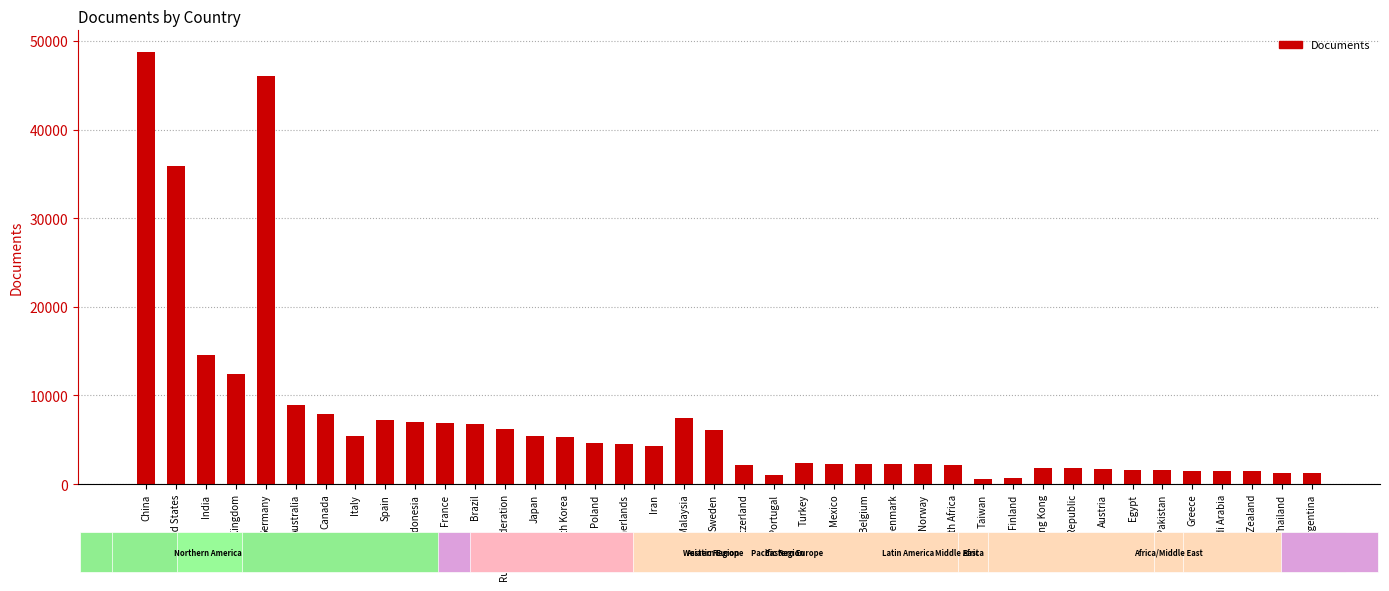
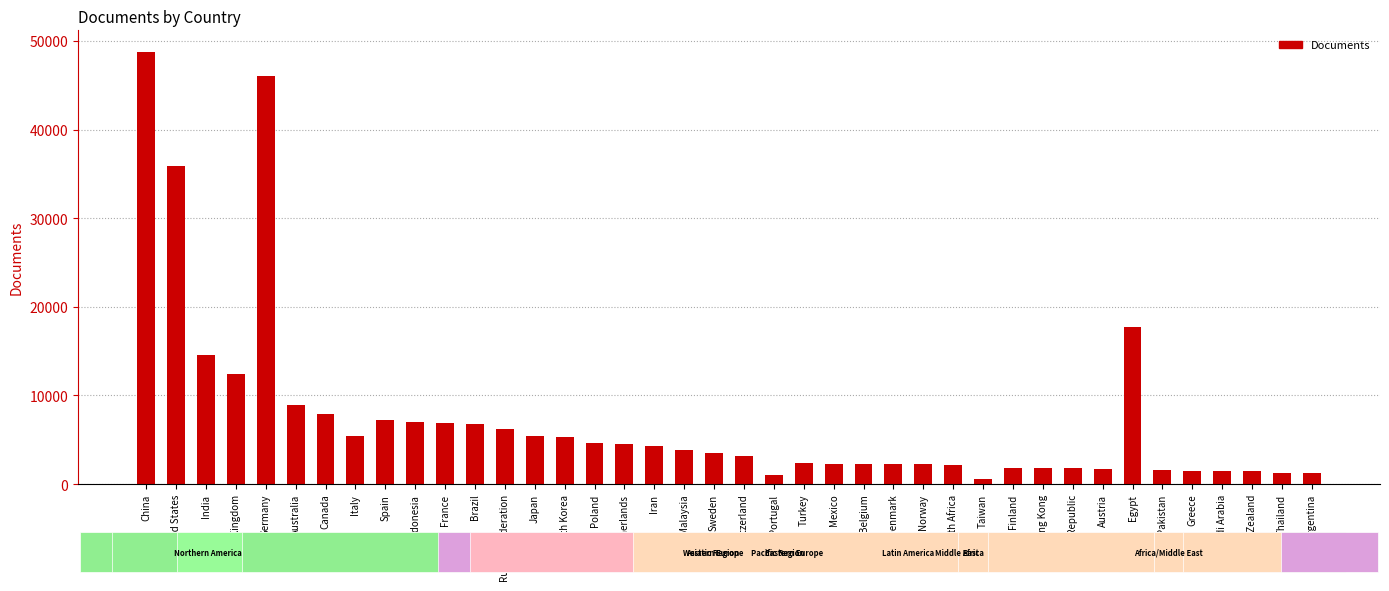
  {
    "China": 49000,
    "United States": 36000,
    "India": 15000,
    "United Kingdom": 12000,
    "Germany": 46000,
    "Australia": 9000,
    "Canada": 8000,
    "Italy": 5000,
    "Spain": 7000,
    "Indonesia": 7000,
    "France": 7000,
    "Brazil": 7000,
    "Russian Federation": 6000,
    "Japan": 5000,
    "South Korea": 5000,
    "Poland": 5000,
    "Netherlands": 5000,
    "Iran": 4000,
-   "Malaysia": 7000,
-   "Sweden": 6000,
-   "Switzerland": 2000,
+   "Malaysia": 4000,
+   "Sweden": 3000,
+   "Switzerland": 3000,
    "Portugal": 1000,
    "Turkey": 2000,
    "Mexico": 2000,
    "Belgium": 2000,
    "Denmark": 2000,
    "Norway": 2000,
    "South Africa": 2000,
    "Taiwan": 1000,
-   "Finland": 1000,
+   "Finland": 2000,
    "Hong Kong": 2000,
    "Czech Republic": 2000,
    "Austria": 2000,
-   "Egypt": 2000,
+   "Egypt": 18000,
    "Pakistan": 2000,
    "Greece": 1000,
    "Saudi Arabia": 1000,
    "New Zealand": 1000,
    "Thailand": 1000,
    "Argentina": 1000
  }
